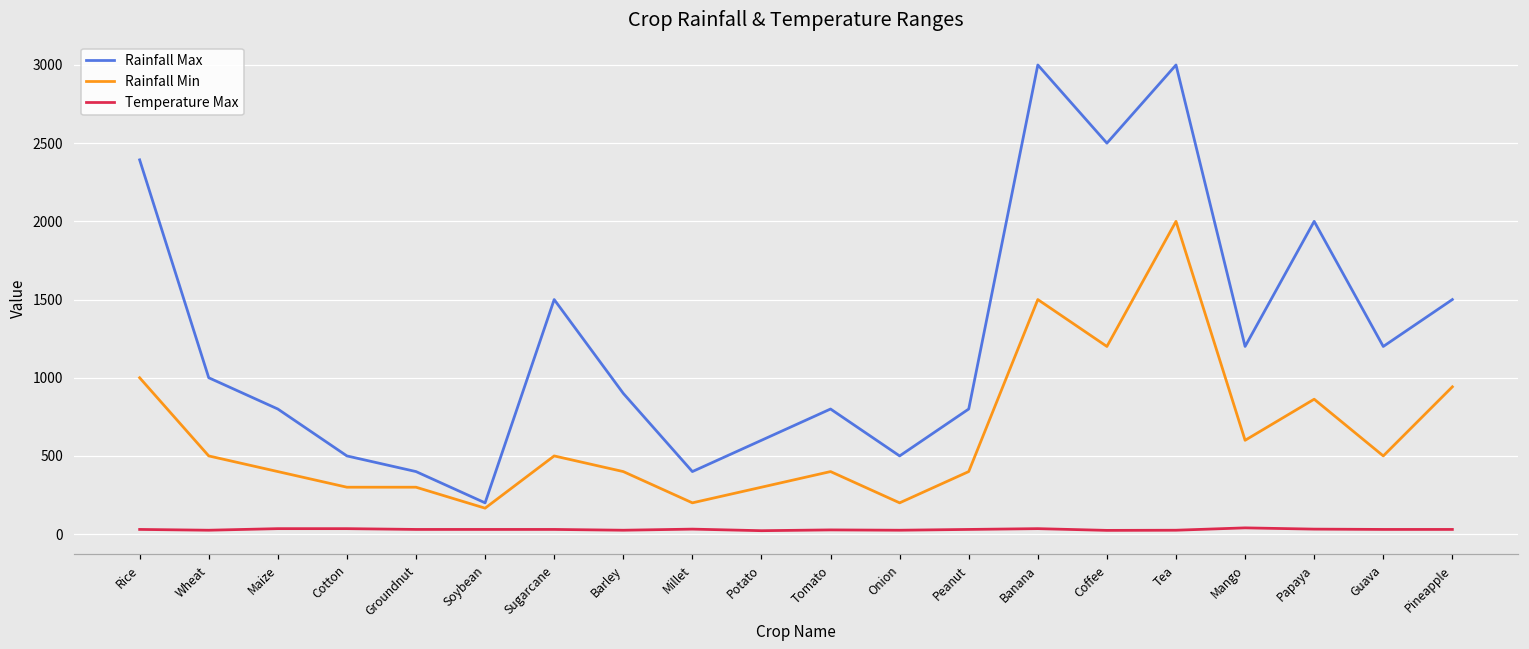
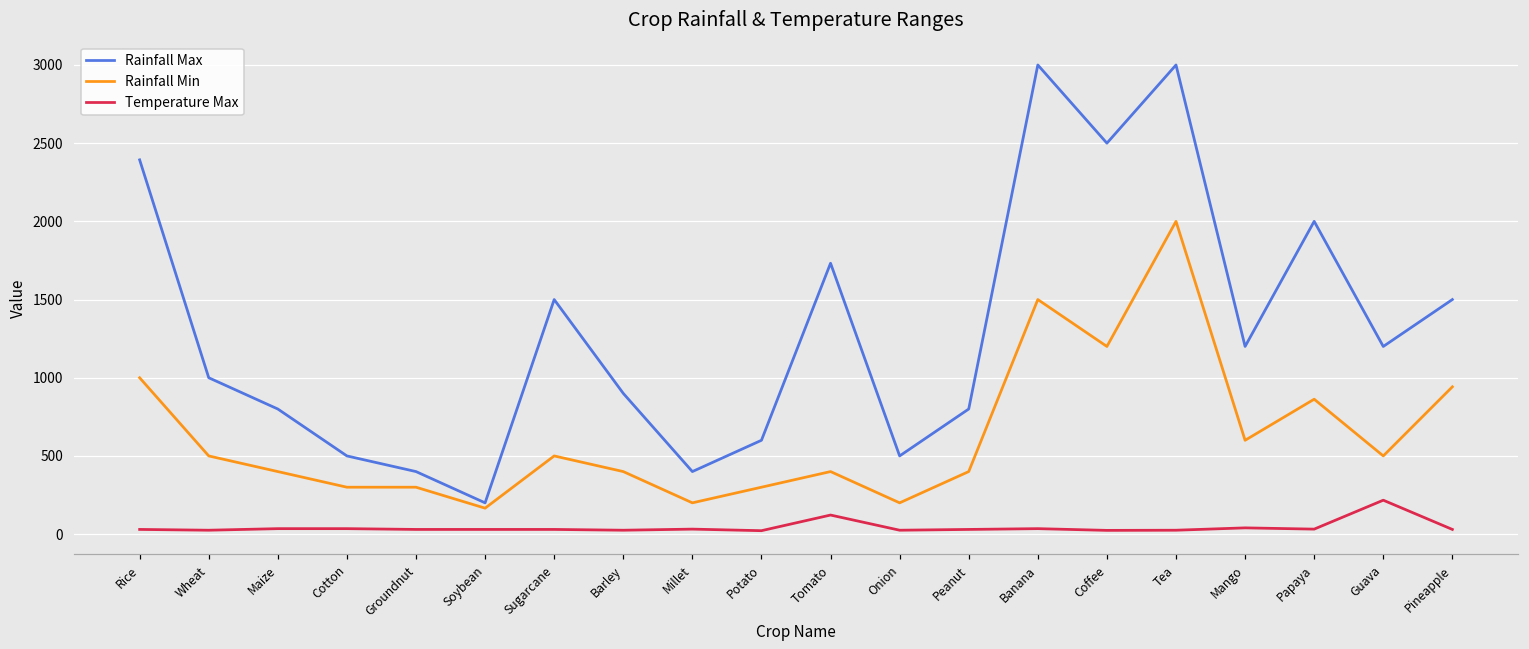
  {
    "Rainfall Max": {
      "Rice": 2390,
      "Wheat": 1000,
      "Maize": 800,
      "Cotton": 500,
      "Groundnut": 400,
      "Soybean": 200,
      "Sugarcane": 1500,
      "Barley": 900,
      "Millet": 400,
      "Potato": 600,
-     "Tomato": 800,
+     "Tomato": 1730,
      "Onion": 500,
      "Peanut": 800,
      "Banana": 3000,
      "Coffee": 2500,
      "Tea": 3000,
      "Mango": 1200,
      "Papaya": 2000,
      "Guava": 1200,
      "Pineapple": 1500
    },
    "Rainfall Min": {
      "Rice": 1000,
      "Wheat": 500,
      "Maize": 400,
      "Cotton": 300,
      "Groundnut": 300,
      "Soybean": 170,
      "Sugarcane": 500,
      "Barley": 400,
      "Millet": 200,
      "Potato": 300,
      "Tomato": 400,
      "Onion": 200,
      "Peanut": 400,
      "Banana": 1500,
      "Coffee": 1200,
      "Tea": 2000,
      "Mango": 600,
      "Papaya": 860,
      "Guava": 500,
      "Pineapple": 940
    },
    "Temperature Max": {
      "Rice": 30,
      "Wheat": 30,
      "Maize": 40,
      "Cotton": 40,
      "Groundnut": 30,
      "Soybean": 30,
      "Sugarcane": 30,
      "Barley": 30,
      "Millet": 30,
      "Potato": 20,
-     "Tomato": 30,
+     "Tomato": 120,
      "Onion": 30,
      "Peanut": 30,
      "Banana": 40,
      "Coffee": 20,
      "Tea": 30,
      "Mango": 40,
      "Papaya": 30,
-     "Guava": 30,
+     "Guava": 220,
      "Pineapple": 30
    }
  }
